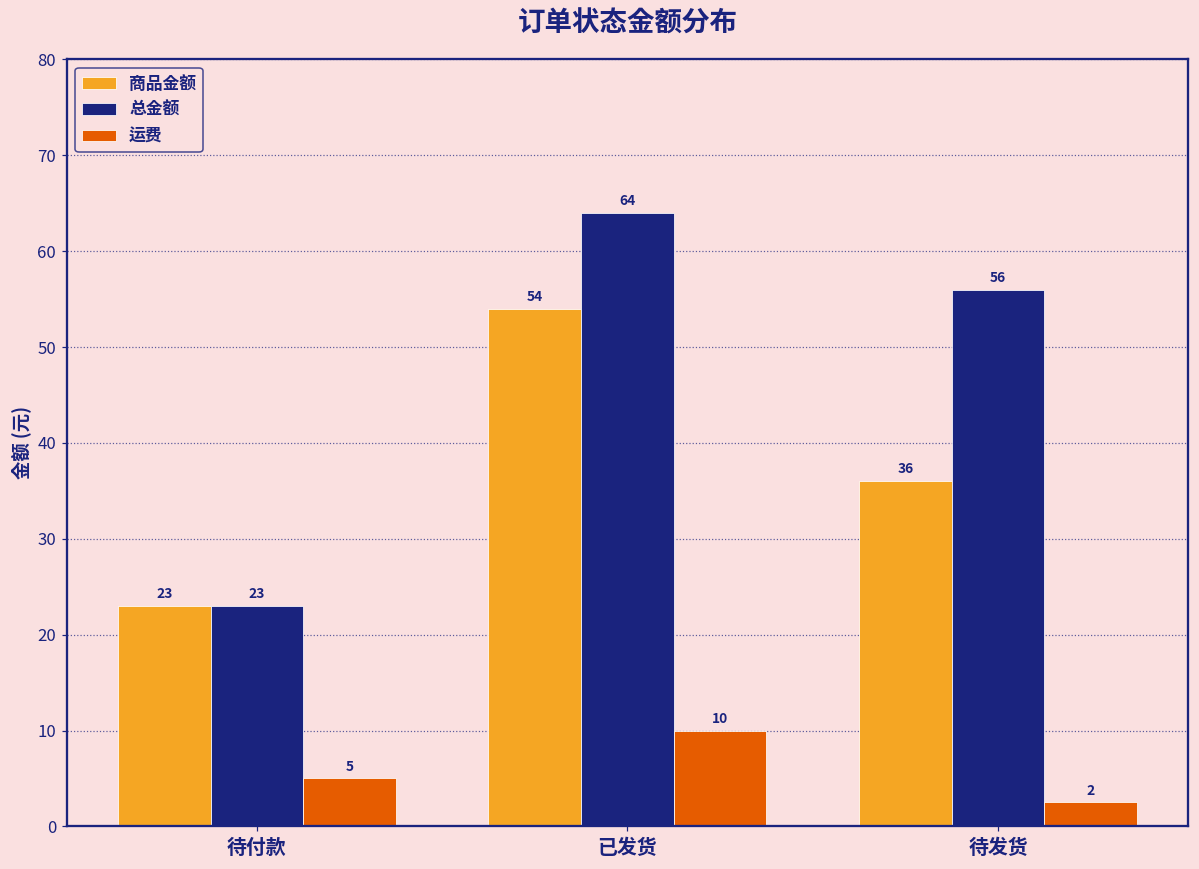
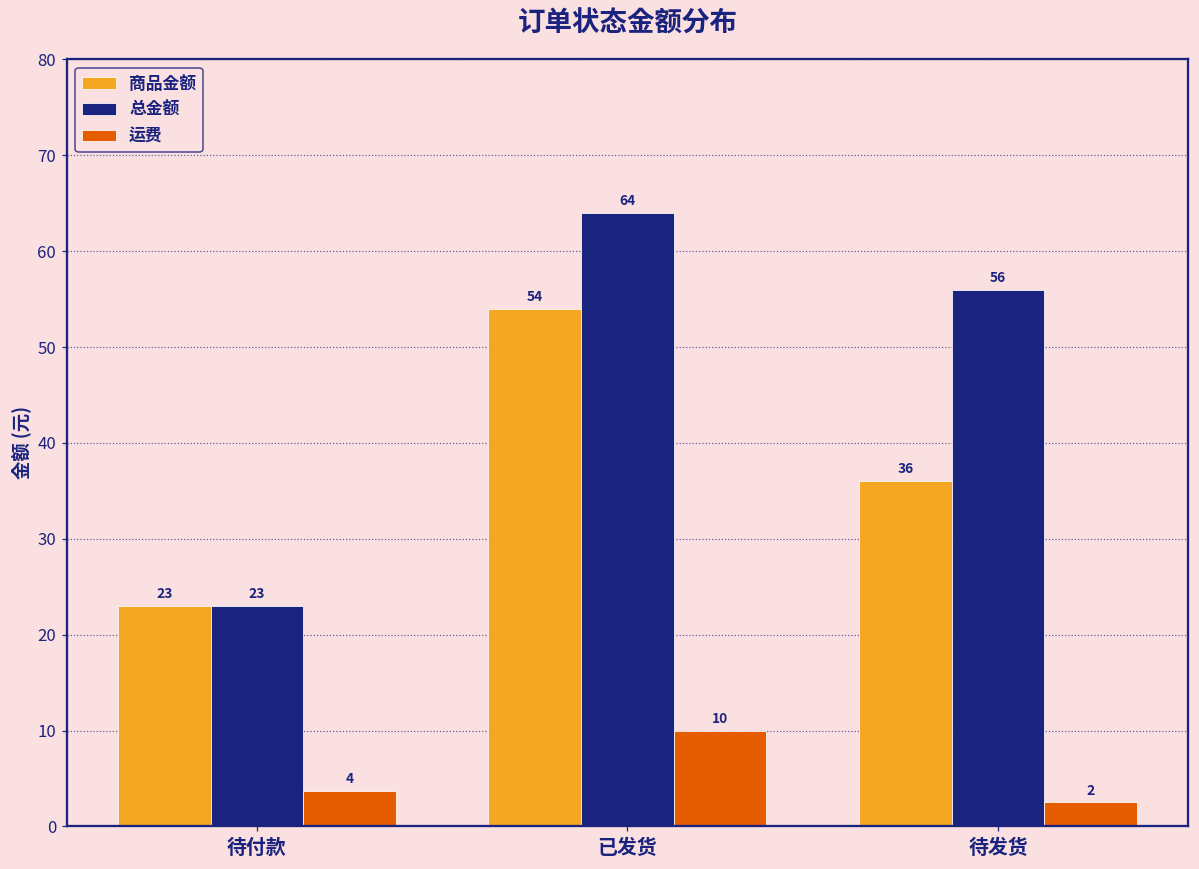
  {
    "商品金额": {
      "待付款": 23,
      "已发货": 54,
      "待发货": 36
    },
    "总金额": {
      "待付款": 23,
      "已发货": 64,
      "待发货": 56
    },
    "运费": {
-     "待付款": 5,
+     "待付款": 4,
      "已发货": 10,
      "待发货": 2
    }
  }
